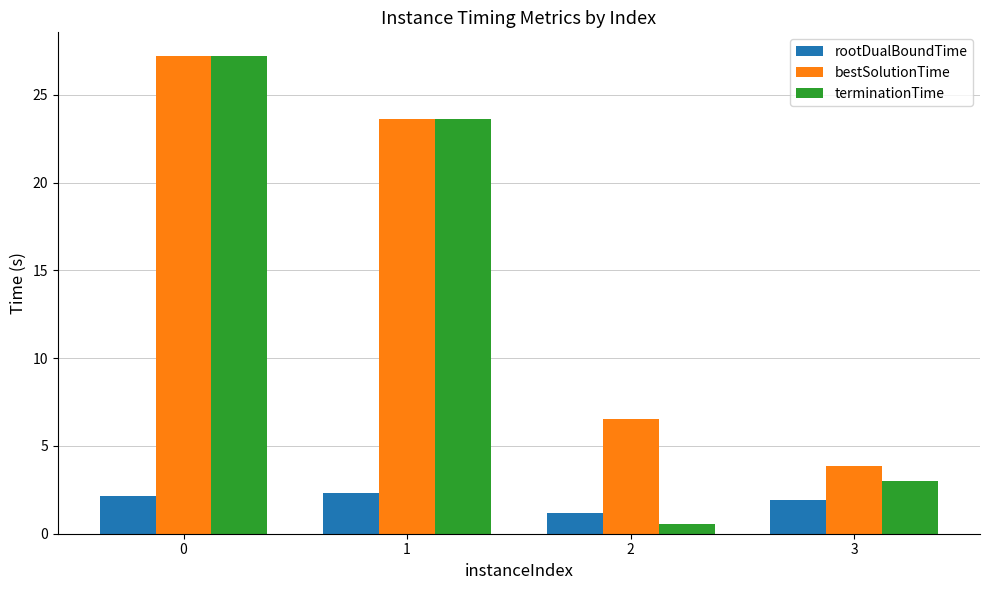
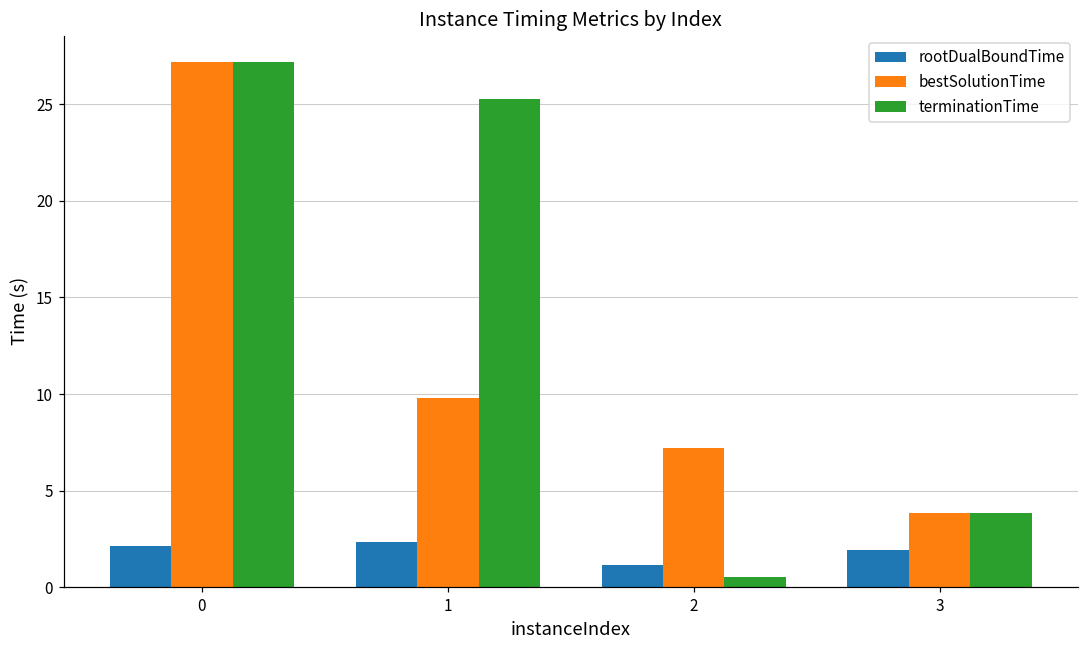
  {
    "rootDualBoundTime": {
      "0": 2.1,
      "1": 2.3,
      "2": 1.2,
      "3": 1.9
    },
    "bestSolutionTime": {
      "0": 27.2,
-     "1": 23.6,
-     "2": 6.6,
+     "1": 9.8,
+     "2": 7.2,
      "3": 3.8
    },
    "terminationTime": {
      "0": 27.2,
-     "1": 23.6,
+     "1": 25.3,
      "2": 0.5,
-     "3": 3.0
+     "3": 3.8
    }
  }
